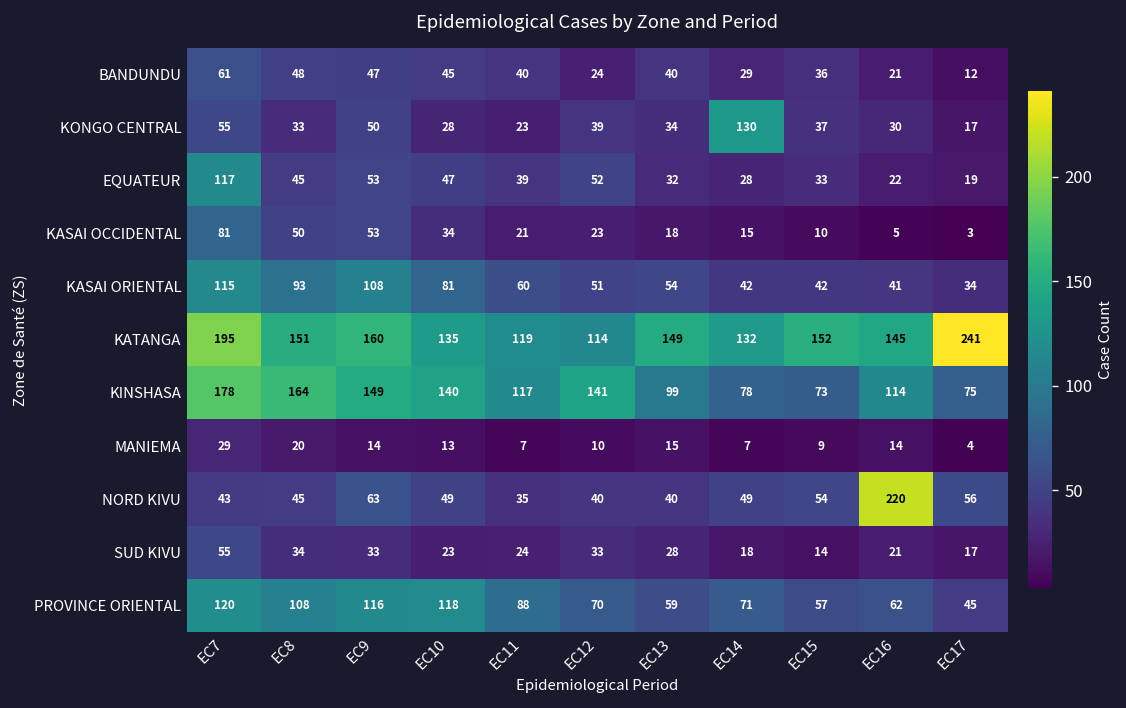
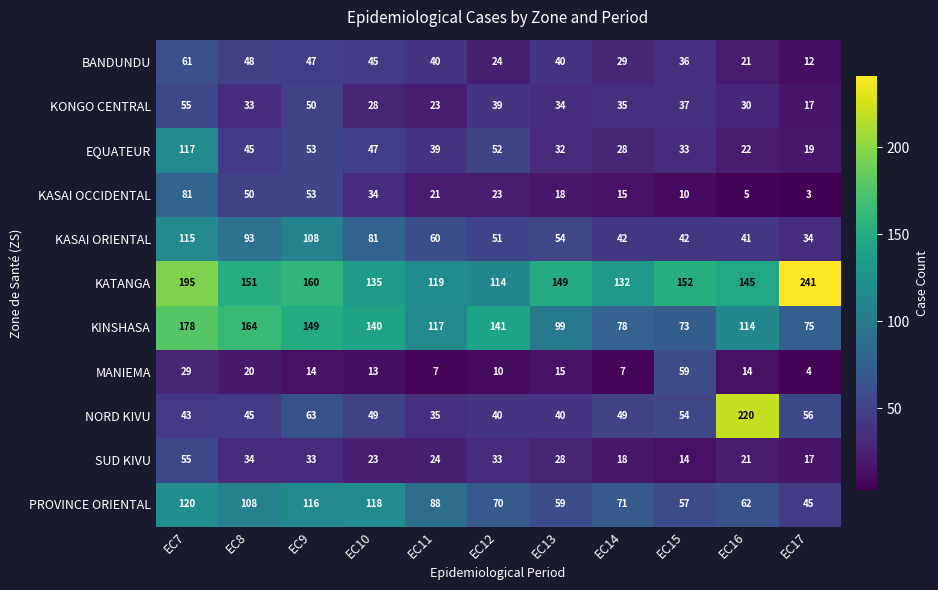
  {
    "BANDUNDU": {
      "EC7": 61,
      "EC8": 48,
      "EC9": 47,
      "EC10": 45,
      "EC11": 40,
      "EC12": 24,
      "EC13": 40,
      "EC14": 29,
      "EC15": 36,
      "EC16": 21,
      "EC17": 12
    },
    "KONGO CENTRAL": {
      "EC7": 55,
      "EC8": 33,
      "EC9": 50,
      "EC10": 28,
      "EC11": 23,
      "EC12": 39,
      "EC13": 34,
-     "EC14": 130,
+     "EC14": 35,
      "EC15": 37,
      "EC16": 30,
      "EC17": 17
    },
    "EQUATEUR": {
      "EC7": 117,
      "EC8": 45,
      "EC9": 53,
      "EC10": 47,
      "EC11": 39,
      "EC12": 52,
      "EC13": 32,
      "EC14": 28,
      "EC15": 33,
      "EC16": 22,
      "EC17": 19
    },
    "KASAI OCCIDENTAL": {
      "EC7": 81,
      "EC8": 50,
      "EC9": 53,
      "EC10": 34,
      "EC11": 21,
      "EC12": 23,
      "EC13": 18,
      "EC14": 15,
      "EC15": 10,
      "EC16": 5,
      "EC17": 3
    },
    "KASAI ORIENTAL": {
      "EC7": 115,
      "EC8": 93,
      "EC9": 108,
      "EC10": 81,
      "EC11": 60,
      "EC12": 51,
      "EC13": 54,
      "EC14": 42,
      "EC15": 42,
      "EC16": 41,
      "EC17": 34
    },
    "KATANGA": {
      "EC7": 195,
      "EC8": 151,
      "EC9": 160,
      "EC10": 135,
      "EC11": 119,
      "EC12": 114,
      "EC13": 149,
      "EC14": 132,
      "EC15": 152,
      "EC16": 145,
      "EC17": 241
    },
    "KINSHASA": {
      "EC7": 178,
      "EC8": 164,
      "EC9": 149,
      "EC10": 140,
      "EC11": 117,
      "EC12": 141,
      "EC13": 99,
      "EC14": 78,
      "EC15": 73,
      "EC16": 114,
      "EC17": 75
    },
    "MANIEMA": {
      "EC7": 29,
      "EC8": 20,
      "EC9": 14,
      "EC10": 13,
      "EC11": 7,
      "EC12": 10,
      "EC13": 15,
      "EC14": 7,
-     "EC15": 9,
+     "EC15": 59,
      "EC16": 14,
      "EC17": 4
    },
    "NORD KIVU": {
      "EC7": 43,
      "EC8": 45,
      "EC9": 63,
      "EC10": 49,
      "EC11": 35,
      "EC12": 40,
      "EC13": 40,
      "EC14": 49,
      "EC15": 54,
      "EC16": 220,
      "EC17": 56
    },
    "SUD KIVU": {
      "EC7": 55,
      "EC8": 34,
      "EC9": 33,
      "EC10": 23,
      "EC11": 24,
      "EC12": 33,
      "EC13": 28,
      "EC14": 18,
      "EC15": 14,
      "EC16": 21,
      "EC17": 17
    },
    "PROVINCE ORIENTAL": {
      "EC7": 120,
      "EC8": 108,
      "EC9": 116,
      "EC10": 118,
      "EC11": 88,
      "EC12": 70,
      "EC13": 59,
      "EC14": 71,
      "EC15": 57,
      "EC16": 62,
      "EC17": 45
    }
  }
